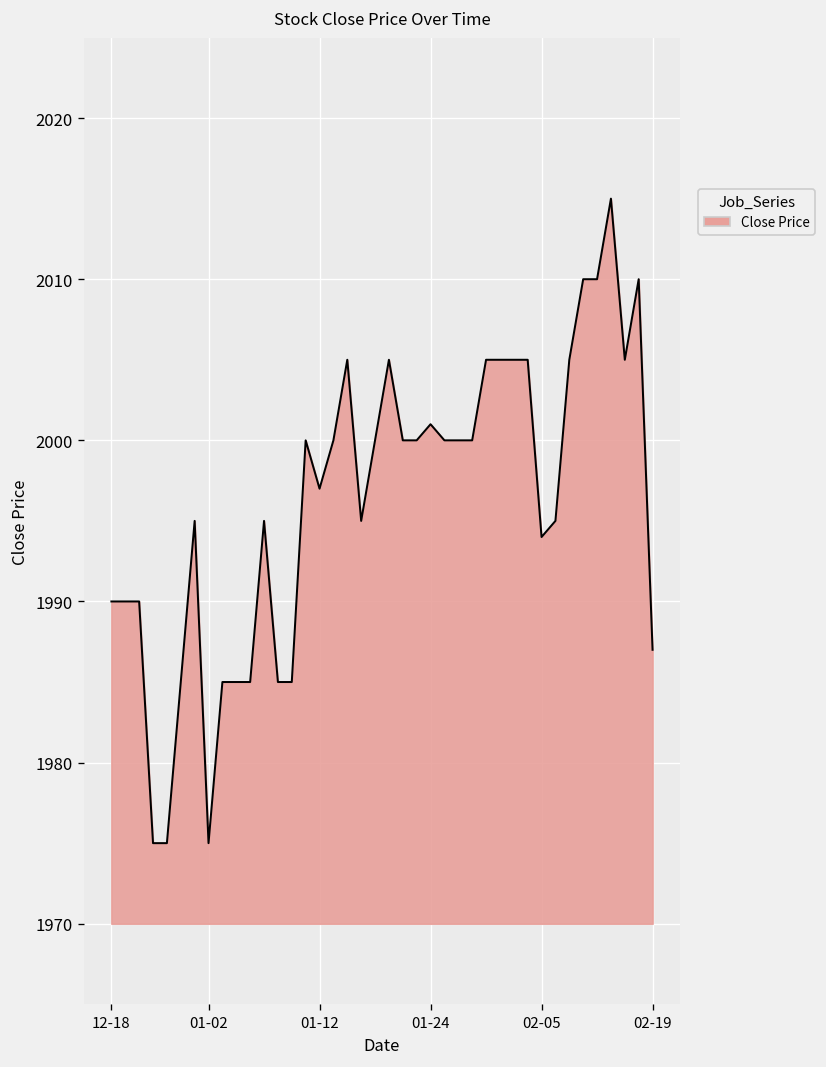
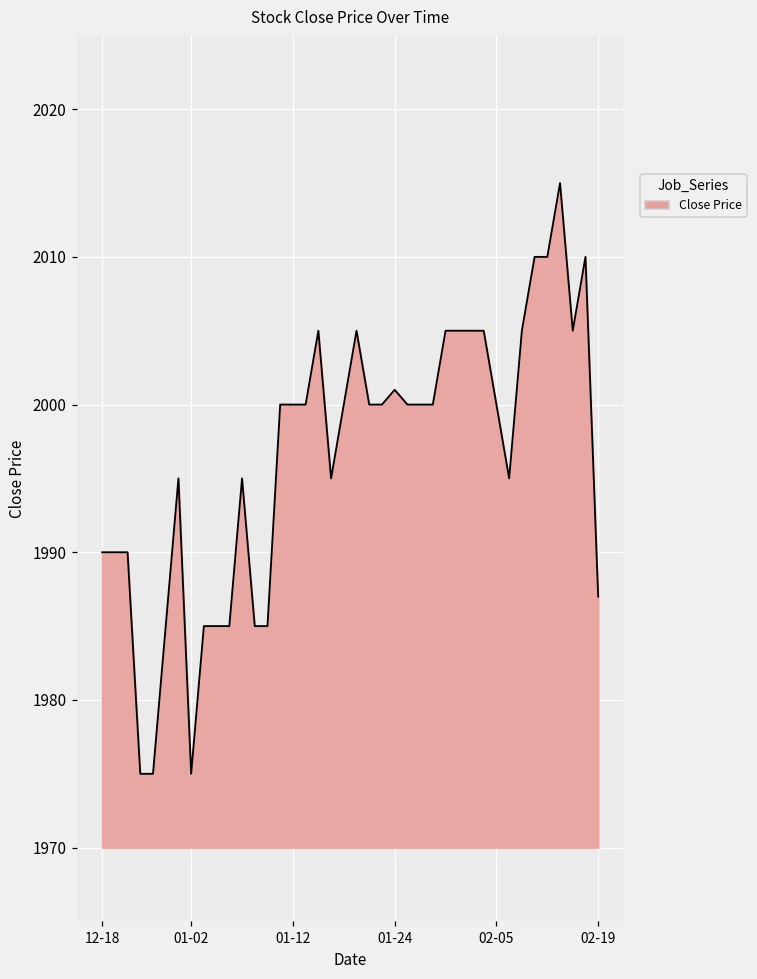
  {
    "12-18": 1990,
    "01-02": 1975,
-   "01-12": 1997,
+   "01-12": 2000,
    "01-24": 2001,
-   "02-05": 1994,
+   "02-05": 2000,
    "02-19": 1987
  }
